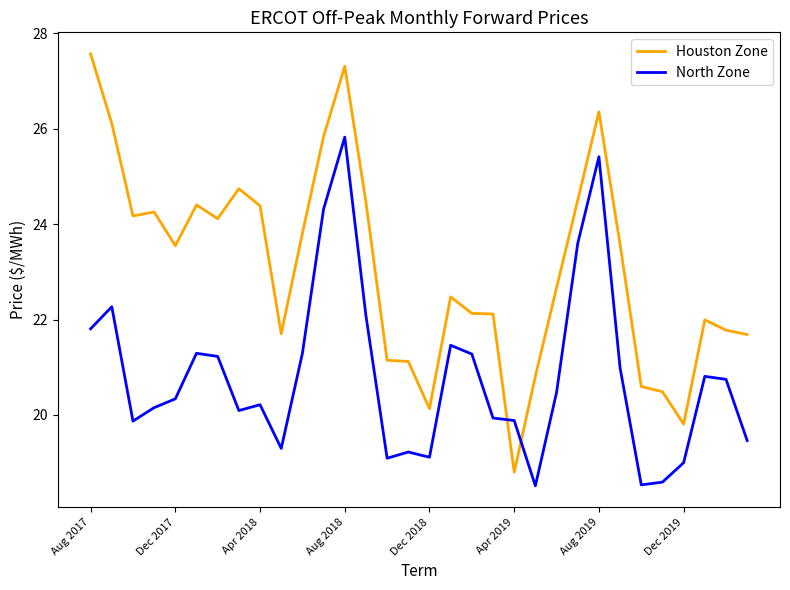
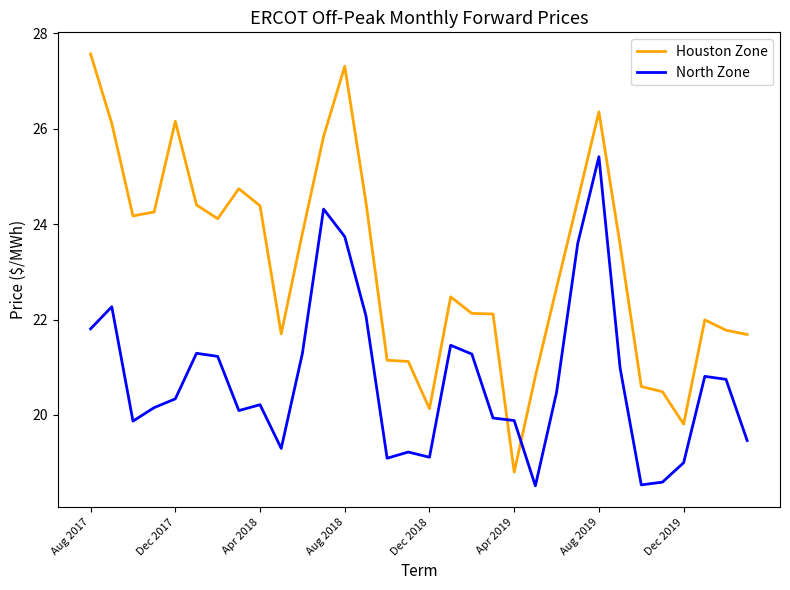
  {
    "Houston Zone": {
      "Aug 2017": 27.6,
-     "Dec 2017": 23.5,
+     "Dec 2017": 26.2,
      "Apr 2018": 24.4,
      "Aug 2018": 27.3,
      "Dec 2018": 20.1,
      "Apr 2019": 18.8,
      "Aug 2019": 26.4,
      "Dec 2019": 19.8
    },
    "North Zone": {
      "Aug 2017": 21.8,
      "Dec 2017": 20.3,
      "Apr 2018": 20.2,
-     "Aug 2018": 25.8,
+     "Aug 2018": 23.7,
      "Dec 2018": 19.1,
      "Apr 2019": 19.9,
      "Aug 2019": 25.4,
      "Dec 2019": 19.0
    }
  }
